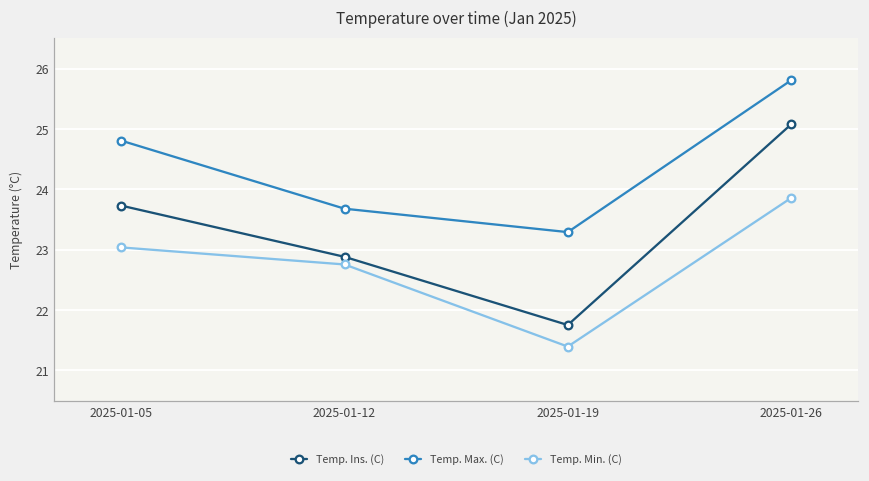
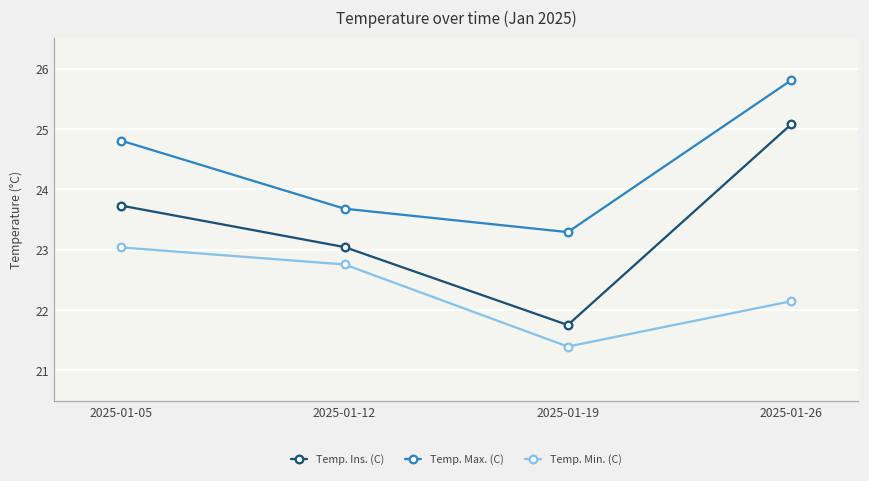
  {
    "Temp. Ins. (C)": {
      "2025-01-05": 23.7,
-     "2025-01-12": 22.9,
+     "2025-01-12": 23.0,
      "2025-01-19": 21.8,
      "2025-01-26": 25.1
    },
    "Temp. Max. (C)": {
      "2025-01-05": 24.8,
      "2025-01-12": 23.7,
      "2025-01-19": 23.3,
      "2025-01-26": 25.8
    },
    "Temp. Min. (C)": {
      "2025-01-05": 23.0,
      "2025-01-12": 22.8,
      "2025-01-19": 21.4,
-     "2025-01-26": 23.9
+     "2025-01-26": 22.1
    }
  }
